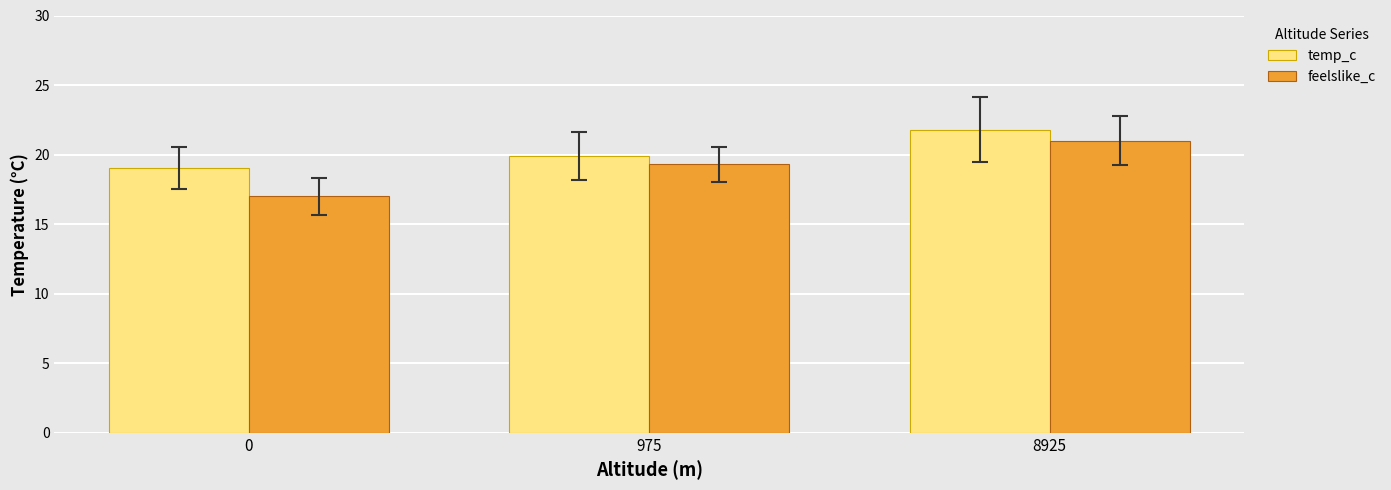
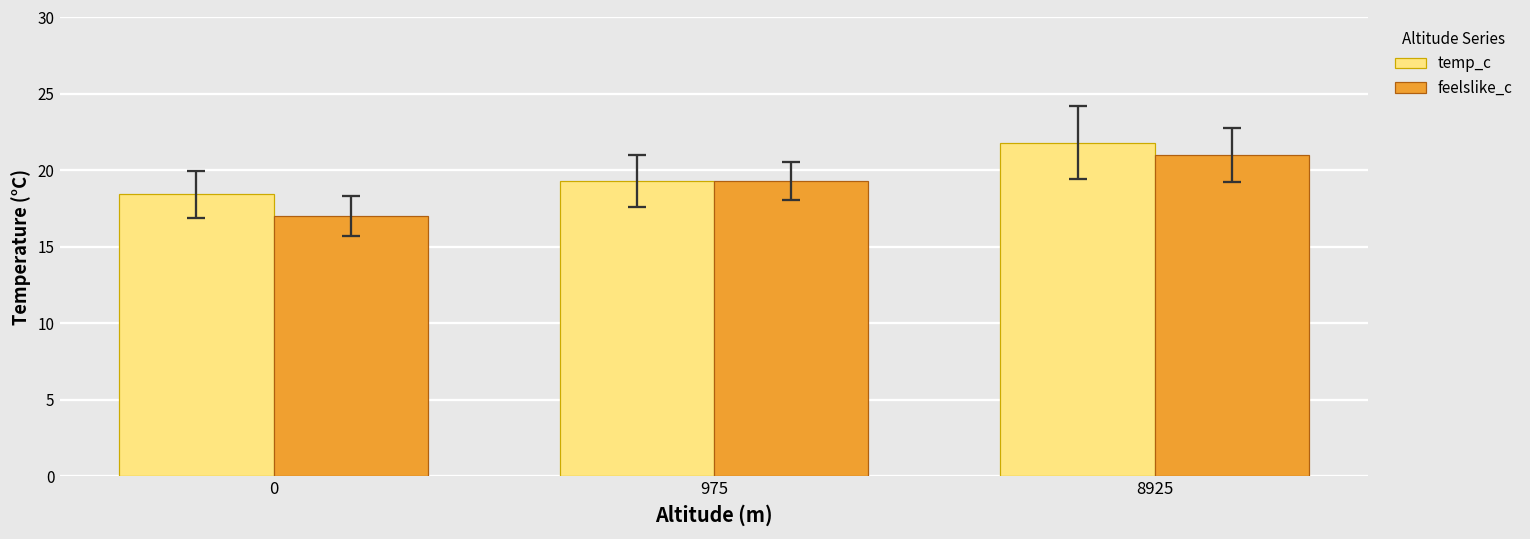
  {
    "temp_c": {
-     "0": 19.0,
-     "975": 19.9,
+     "0": 18.4,
+     "975": 19.3,
      "8925": 21.8
    },
    "feelslike_c": {
      "0": 17.0,
      "975": 19.3,
      "8925": 21.0
    }
  }
